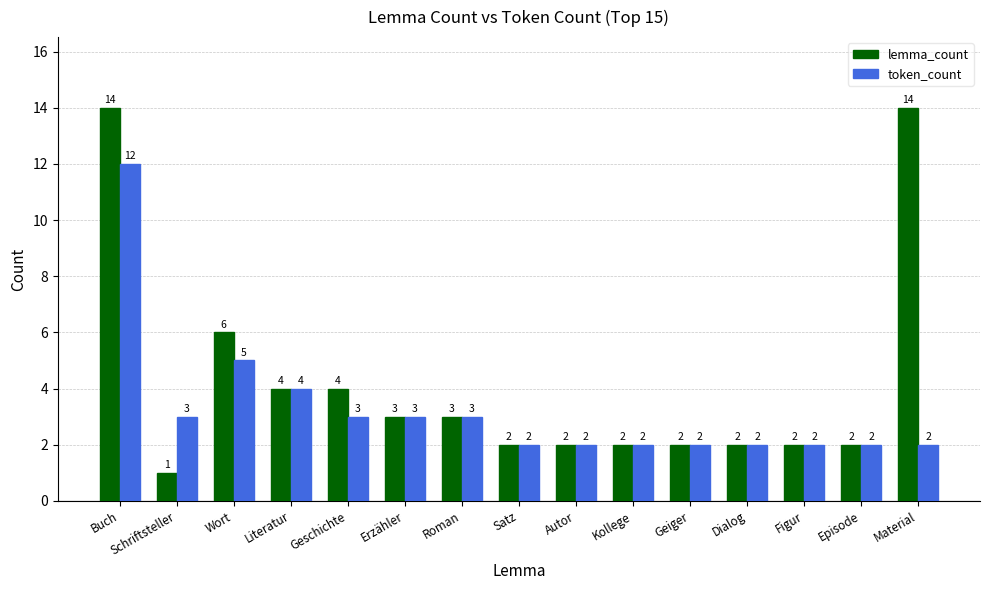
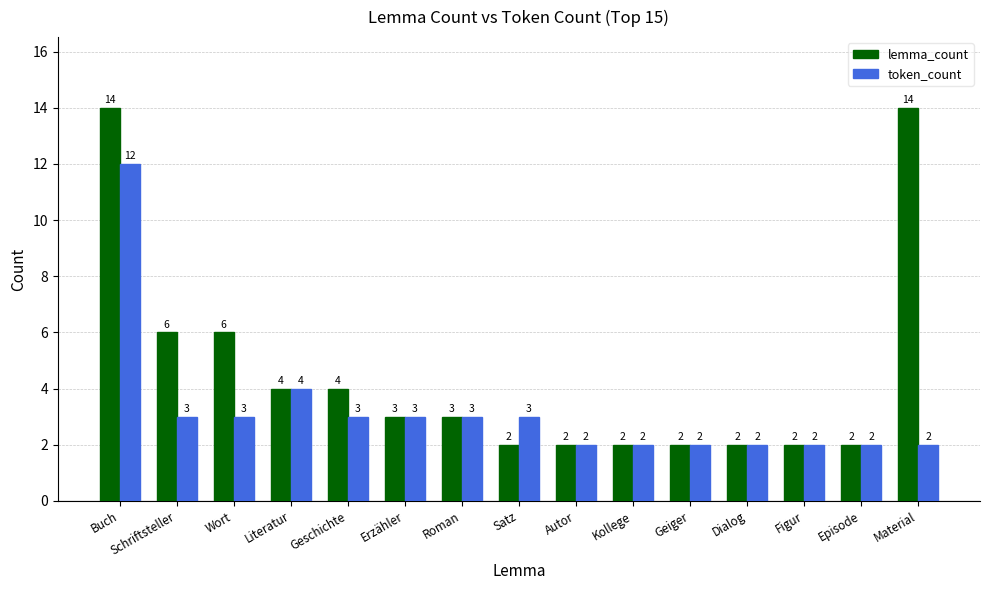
  {
    "lemma_count": {
      "Buch": 14,
-     "Schriftsteller": 1,
+     "Schriftsteller": 6,
      "Wort": 6,
      "Literatur": 4,
      "Geschichte": 4,
      "Erzähler": 3,
      "Roman": 3,
      "Satz": 2,
      "Autor": 2,
      "Kollege": 2,
      "Geiger": 2,
      "Dialog": 2,
      "Figur": 2,
      "Episode": 2,
      "Material": 14
    },
    "token_count": {
      "Buch": 12,
      "Schriftsteller": 3,
-     "Wort": 5,
+     "Wort": 3,
      "Literatur": 4,
      "Geschichte": 3,
      "Erzähler": 3,
      "Roman": 3,
-     "Satz": 2,
+     "Satz": 3,
      "Autor": 2,
      "Kollege": 2,
      "Geiger": 2,
      "Dialog": 2,
      "Figur": 2,
      "Episode": 2,
      "Material": 2
    }
  }
